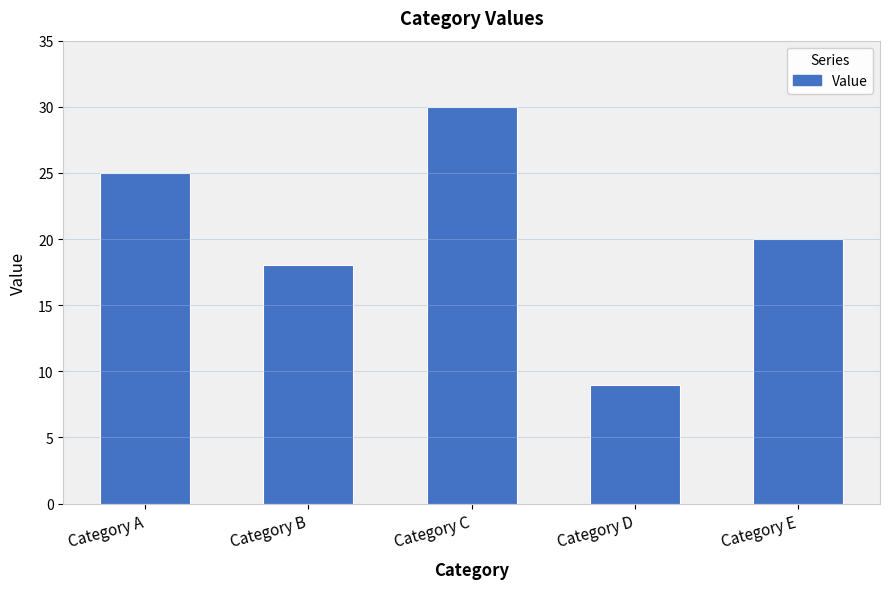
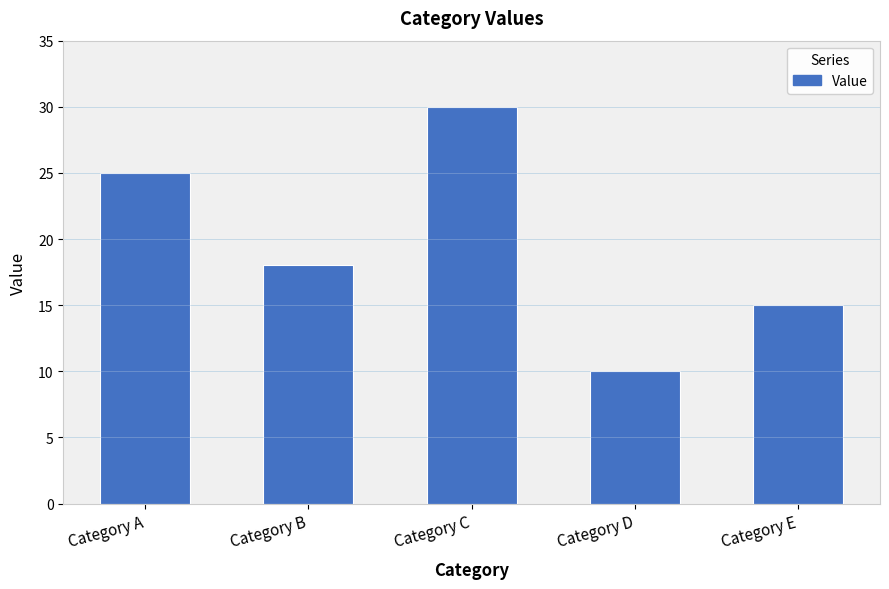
  {
    "Category A": 25,
    "Category B": 18,
    "Category C": 30,
-   "Category D": 9,
-   "Category E": 20
+   "Category D": 10,
+   "Category E": 15
  }
